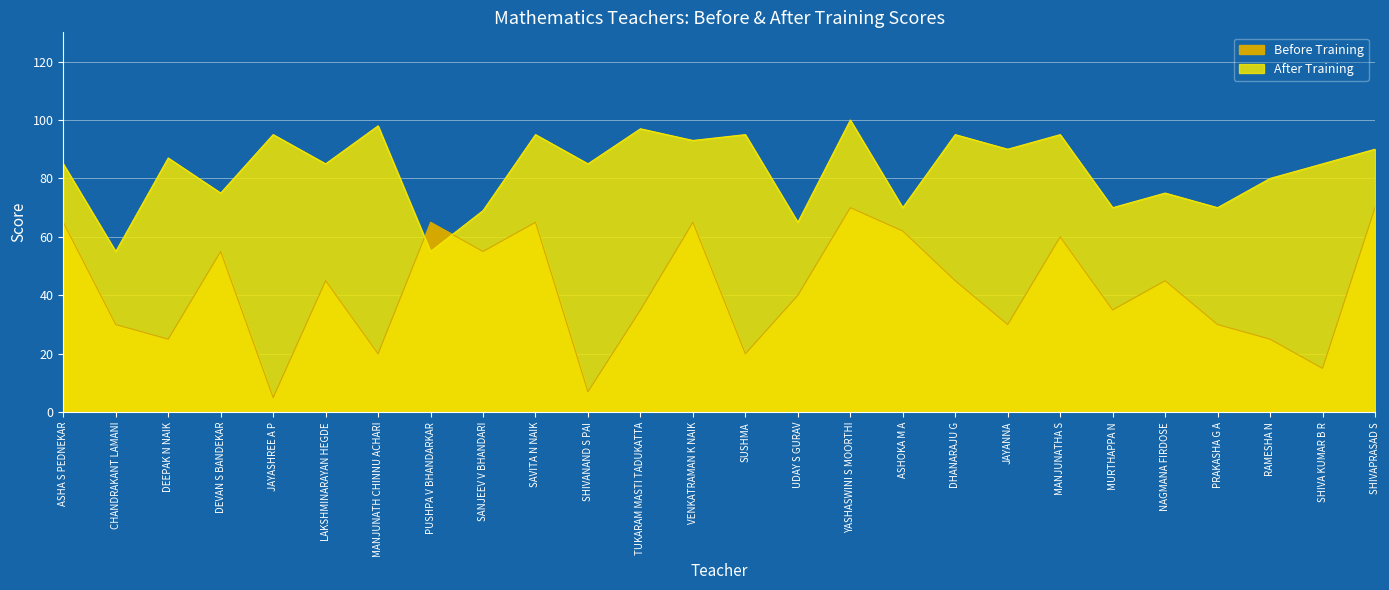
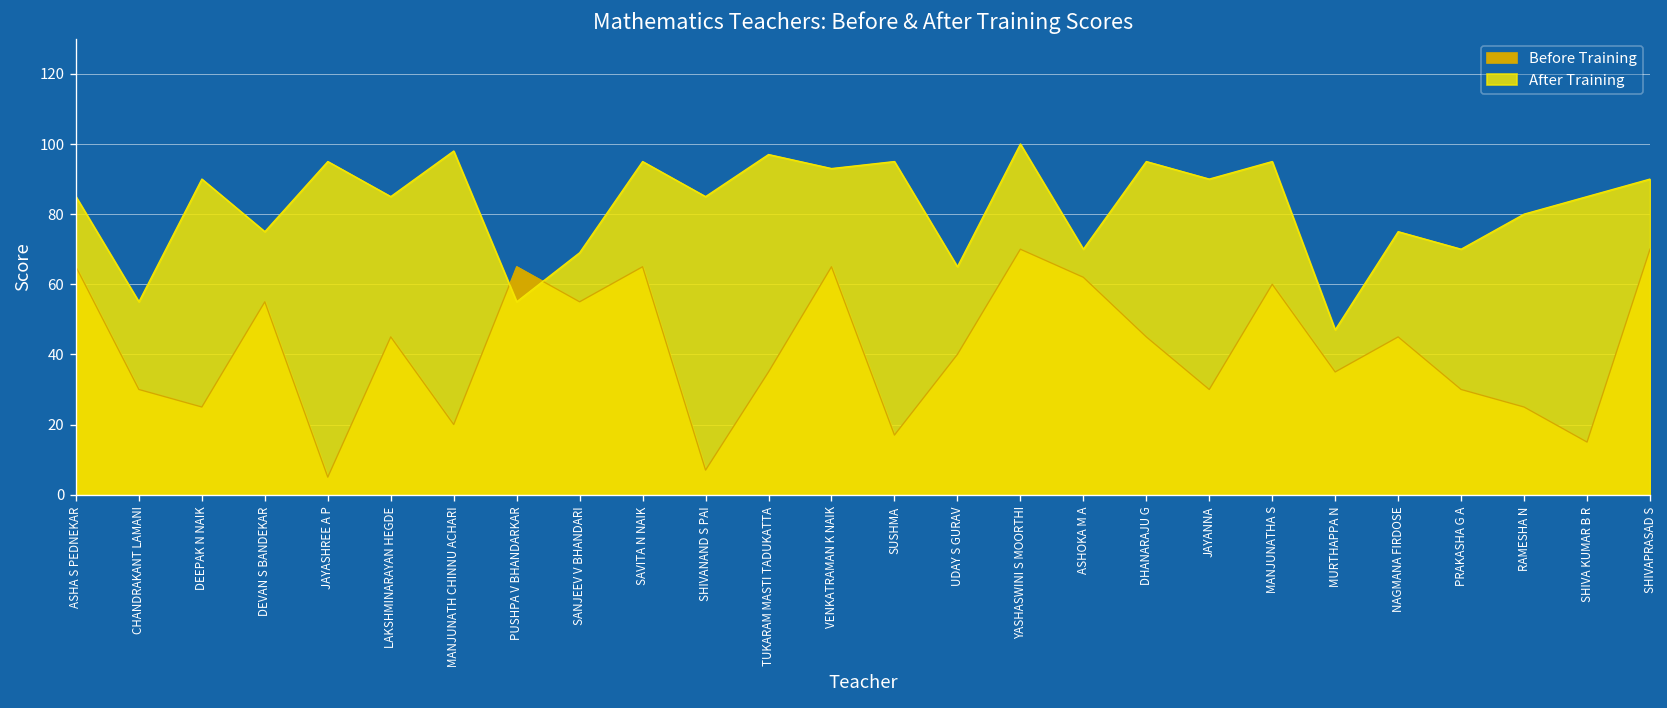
  {
    "Before Training": {
      "ASHA S PEDNEKAR": 65,
      "CHANDRAKANT LAMANI": 30,
      "DEEPAK N NAIK": 25,
      "DEVAN S BANDEKAR": 55,
      "JAYASHREE A P": 5,
      "LAKSHMINARAYAN HEGDE": 45,
      "MANJUNATH CHINNU ACHARI": 20,
      "PUSHPA V BHANDARKAR": 65,
      "SANJEEV V BHANDARI": 55,
      "SAVITA N NAIK": 65,
      "SHIVANAND S PAI": 7,
      "TUKARAM MASTI TADUKATTA": 35,
      "VENKATRAMAN K NAIK": 65,
-     "SUSHMA": 20,
+     "SUSHMA": 17,
      "UDAY S GURAV": 40,
      "YASHASWINI S MOORTHI": 70,
      "ASHOKA M A": 62,
      "DHANARAJU G": 45,
      "JAYANNA": 30,
      "MANJUNATHA S": 60,
      "MURTHAPPA N": 35,
      "NAGMANA FIRDOSE": 45,
      "PRAKASHA G A": 30,
      "RAMESHA N": 25,
      "SHIVA KUMAR B R": 15,
      "SHIVAPRASAD S": 70
    },
    "After Training": {
      "ASHA S PEDNEKAR": 85,
      "CHANDRAKANT LAMANI": 55,
-     "DEEPAK N NAIK": 87,
+     "DEEPAK N NAIK": 90,
      "DEVAN S BANDEKAR": 75,
      "JAYASHREE A P": 95,
      "LAKSHMINARAYAN HEGDE": 85,
      "MANJUNATH CHINNU ACHARI": 98,
      "PUSHPA V BHANDARKAR": 55,
      "SANJEEV V BHANDARI": 69,
      "SAVITA N NAIK": 95,
      "SHIVANAND S PAI": 85,
      "TUKARAM MASTI TADUKATTA": 97,
      "VENKATRAMAN K NAIK": 93,
      "SUSHMA": 95,
      "UDAY S GURAV": 65,
      "YASHASWINI S MOORTHI": 100,
      "ASHOKA M A": 70,
      "DHANARAJU G": 95,
      "JAYANNA": 90,
      "MANJUNATHA S": 95,
-     "MURTHAPPA N": 70,
+     "MURTHAPPA N": 47,
      "NAGMANA FIRDOSE": 75,
      "PRAKASHA G A": 70,
      "RAMESHA N": 80,
      "SHIVA KUMAR B R": 85,
      "SHIVAPRASAD S": 90
    }
  }
